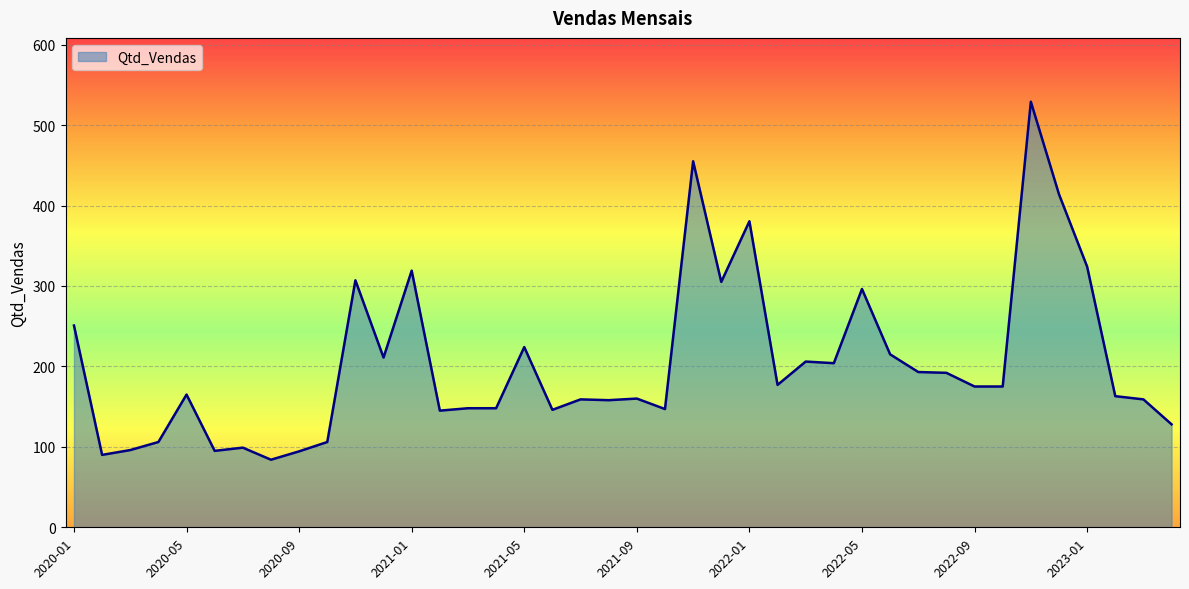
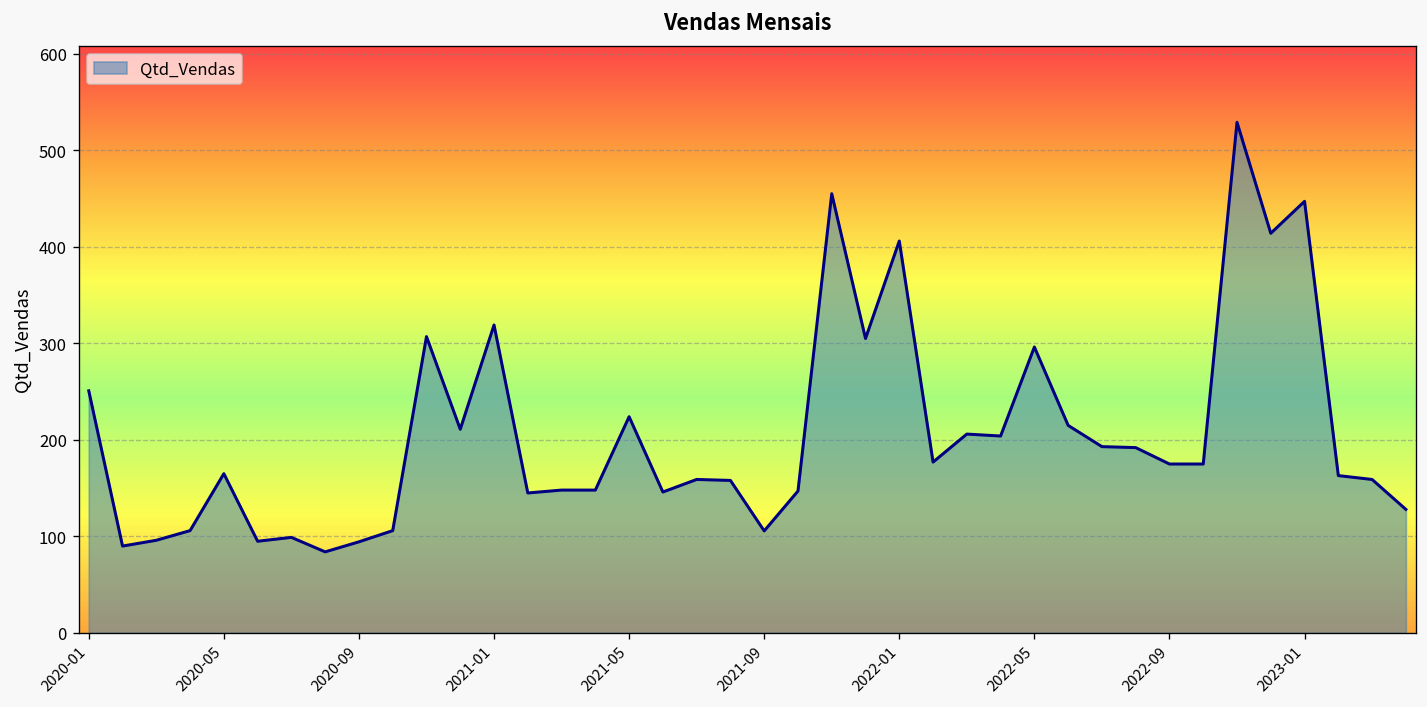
  {
    "2020-01": 250,
    "2020-05": 170,
    "2020-09": 90,
    "2021-01": 320,
    "2021-05": 220,
-   "2021-09": 160,
-   "2022-01": 380,
+   "2021-09": 110,
+   "2022-01": 410,
    "2022-05": 300,
    "2022-09": 180,
-   "2023-01": 320
+   "2023-01": 450
  }
